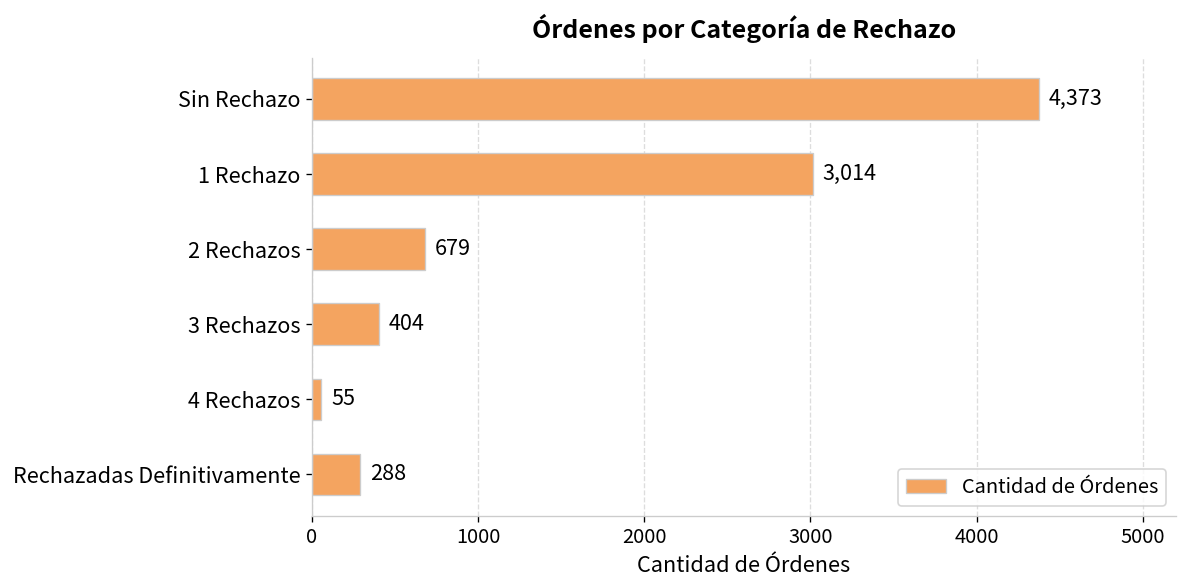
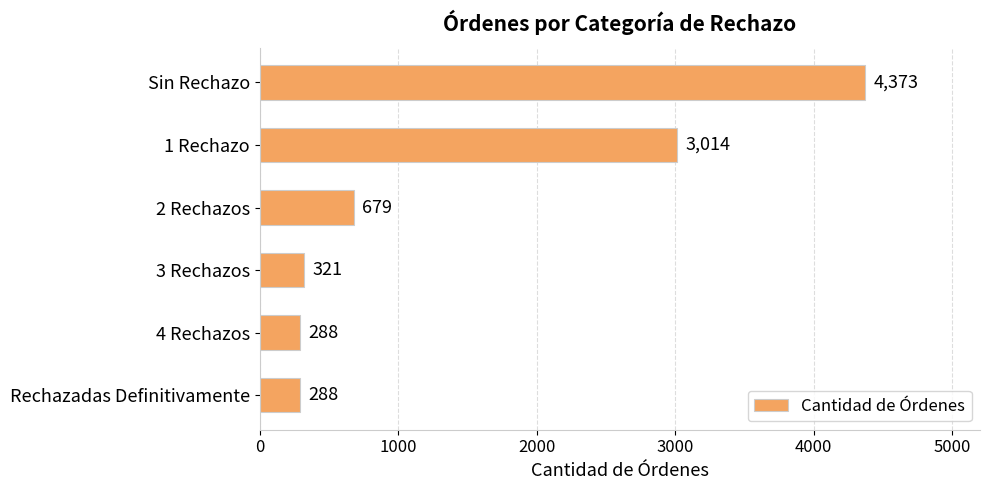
  {
    "Sin Rechazo": "4,373",
    "1 Rechazo": "3,014",
    "2 Rechazos": "679",
-   "3 Rechazos": "404",
-   "4 Rechazos": "55",
+   "3 Rechazos": "321",
+   "4 Rechazos": "288",
    "Rechazadas Definitivamente": "288"
  }
